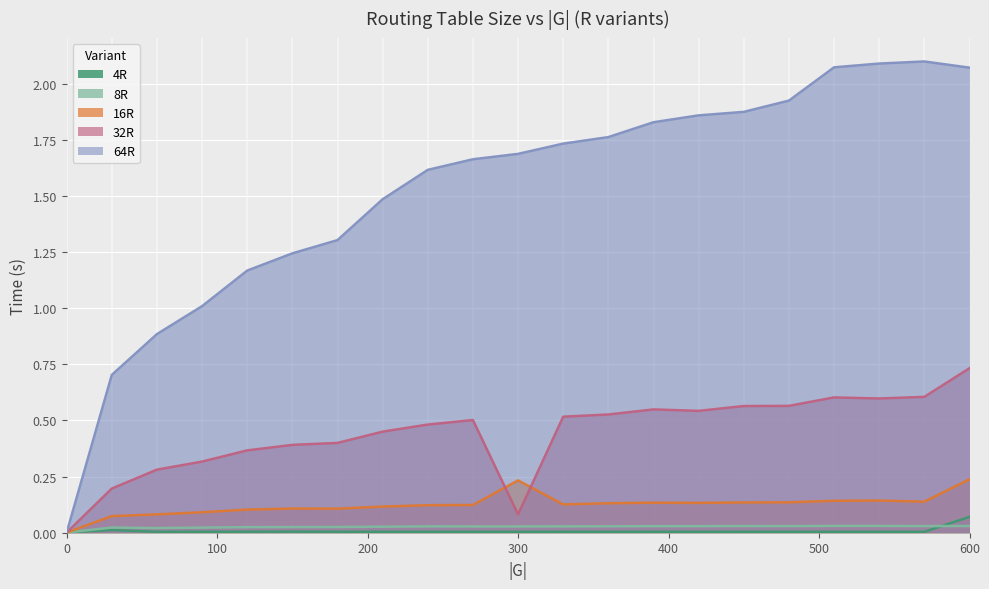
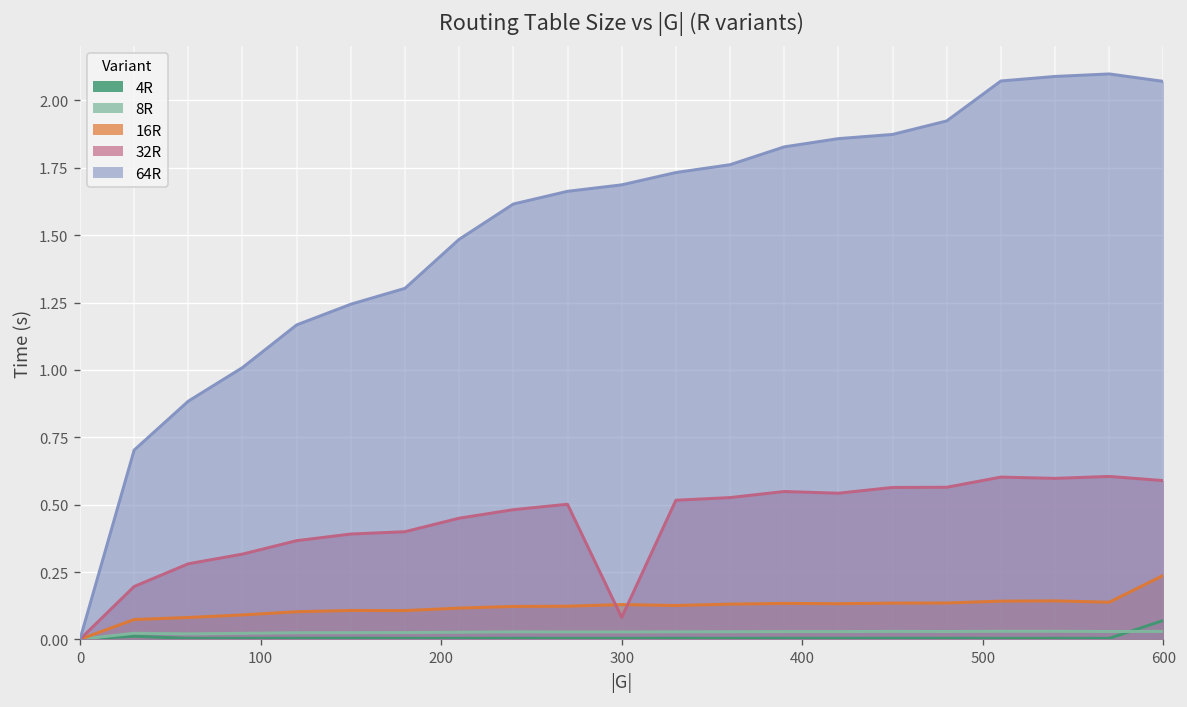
  {
    "4R": {
      "300": 0.00,
      "600": 0.07
    },
    "16R": {
-     "300": 0.23,
+     "300": 0.13,
      "600": 0.24
    },
    "32R": {
      "300": 0.08,
-     "600": 0.73
+     "600": 0.59
    }
  }
